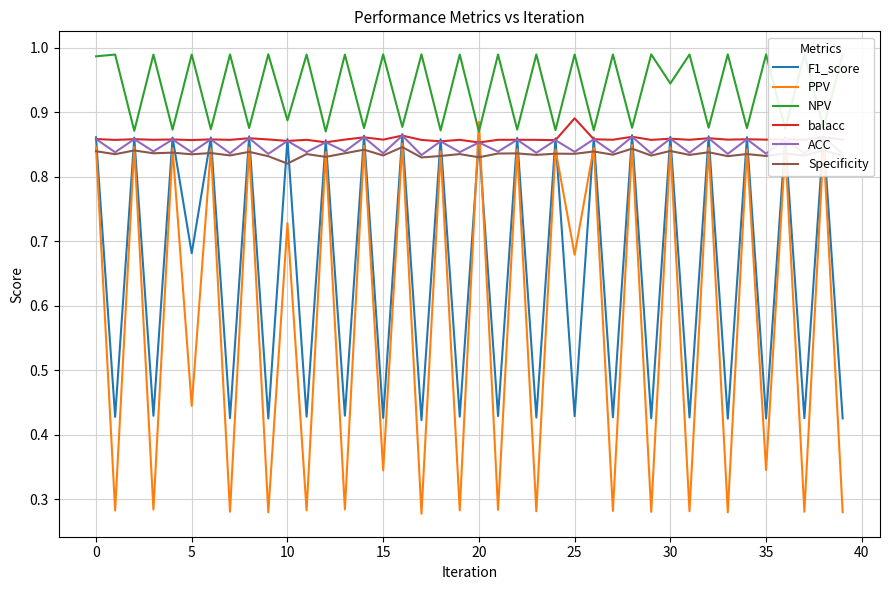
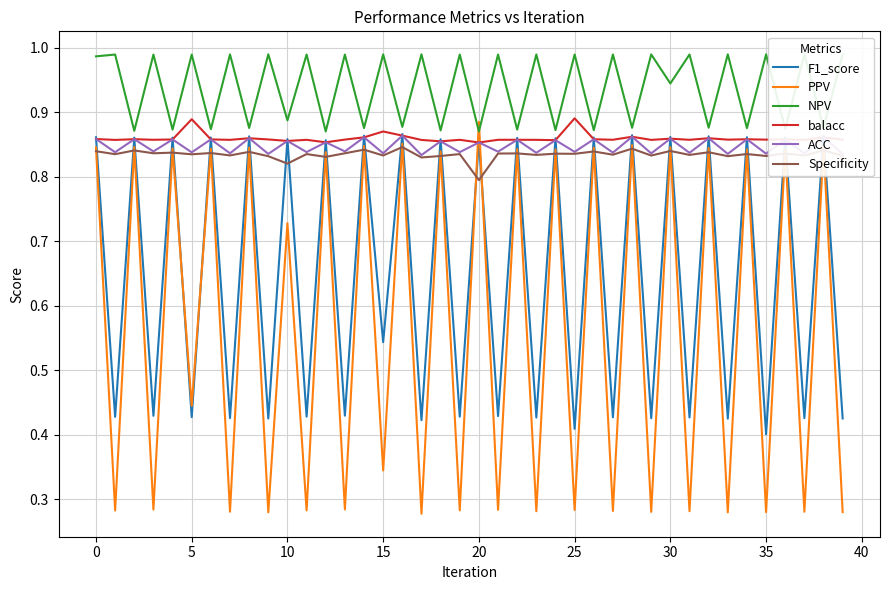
  {
    "F1_score": {
-     "5": 0.68,
-     "15": 0.43,
-     "25": 0.43,
-     "35": 0.43
+     "5": 0.43,
+     "15": 0.54,
+     "25": 0.41,
+     "35": 0.40
    },
    "PPV": {
      "0": 0.85,
      "5": 0.45,
      "10": 0.73,
      "15": 0.34,
      "20": 0.89,
-     "25": 0.68,
+     "25": 0.28,
      "30": 0.85,
-     "35": 0.35
+     "35": 0.28
    },
    "NPV": {
      "0": 0.99,
      "5": 0.99,
      "10": 0.89,
      "15": 0.99,
      "20": 0.87,
      "25": 0.99,
      "30": 0.94,
      "35": 0.99
    },
    "balacc": {
-     "5": 0.86,
-     "15": 0.86,
+     "5": 0.89,
+     "15": 0.87,
      "25": 0.89,
      "35": 0.86
    },
    "Specificity": {
      "0": 0.84,
      "10": 0.82,
-     "20": 0.83,
+     "20": 0.79,
      "30": 0.84
    }
  }
